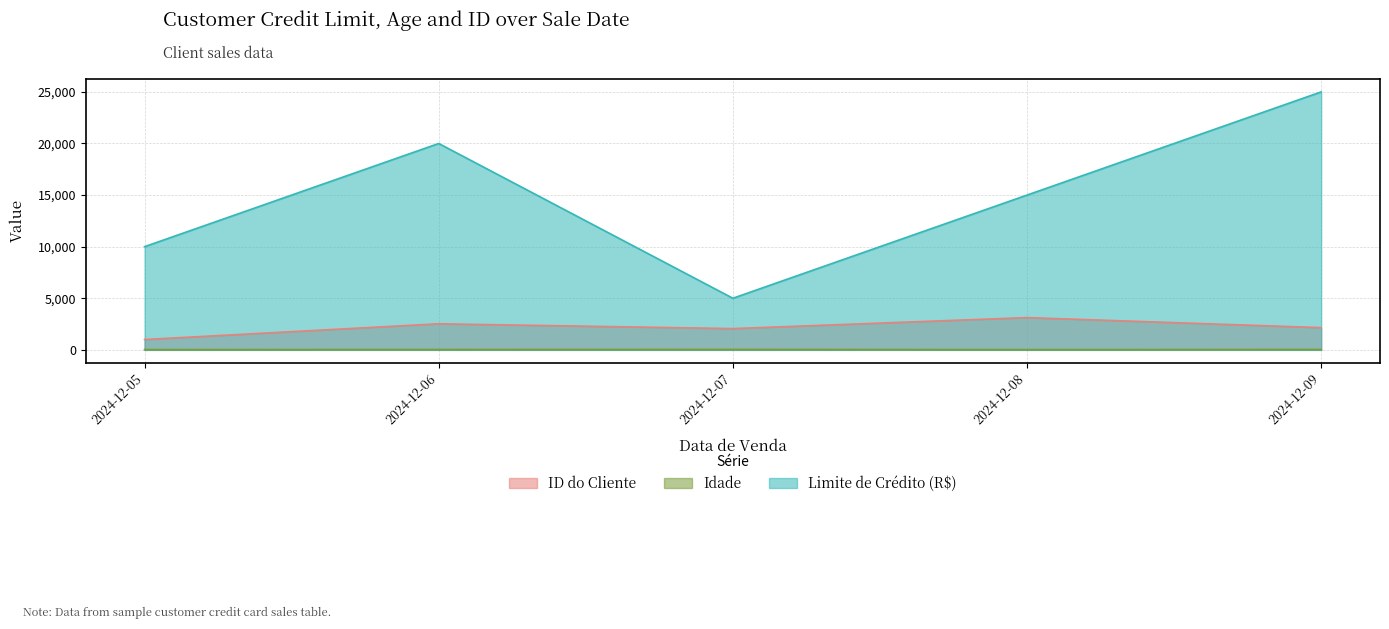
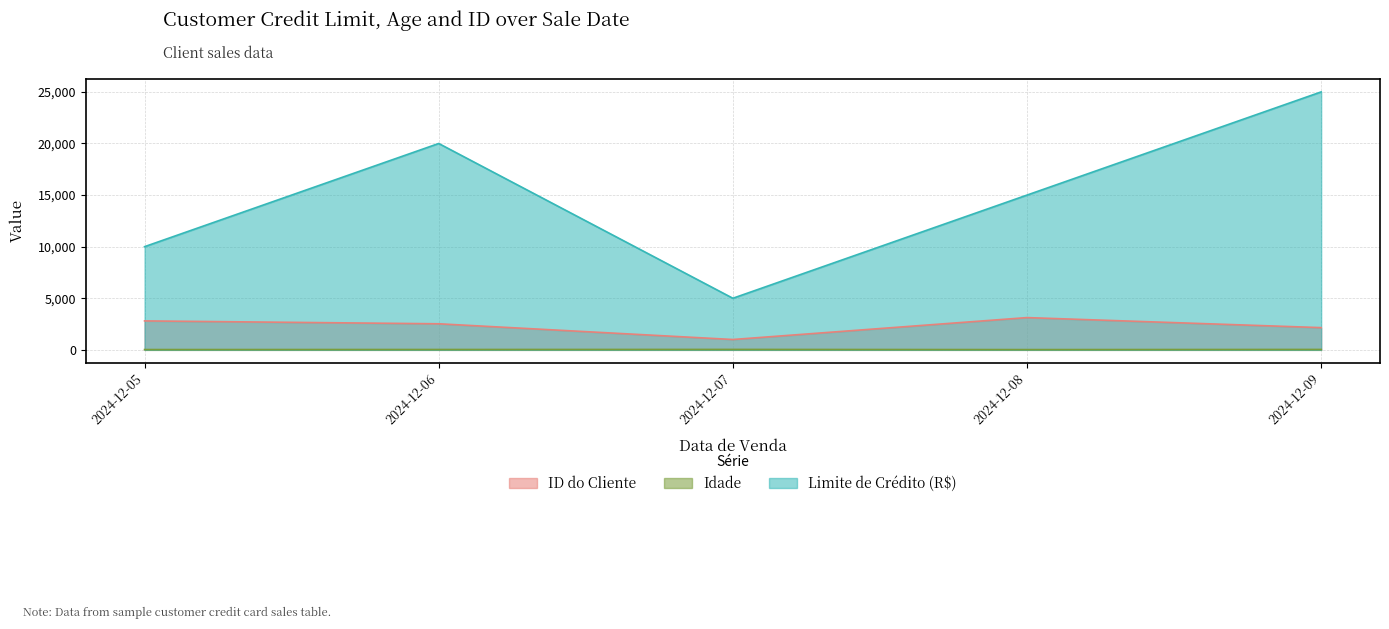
  {
    "ID do Cliente": {
-     "2024-12-05": "1,000",
+     "2024-12-05": "2,800",
      "2024-12-06": "2,500",
-     "2024-12-07": "2,100",
+     "2024-12-07": "1,000",
      "2024-12-08": "3,100",
      "2024-12-09": "2,200"
    },
    "Idade": {
      "2024-12-05": "0",
      "2024-12-06": "0",
      "2024-12-07": "0",
      "2024-12-08": "0",
      "2024-12-09": "0"
    },
    "Limite de Crédito (R$)": {
      "2024-12-05": "10,000",
      "2024-12-06": "20,000",
      "2024-12-07": "5,000",
      "2024-12-08": "15,000",
      "2024-12-09": "25,000"
    }
  }
